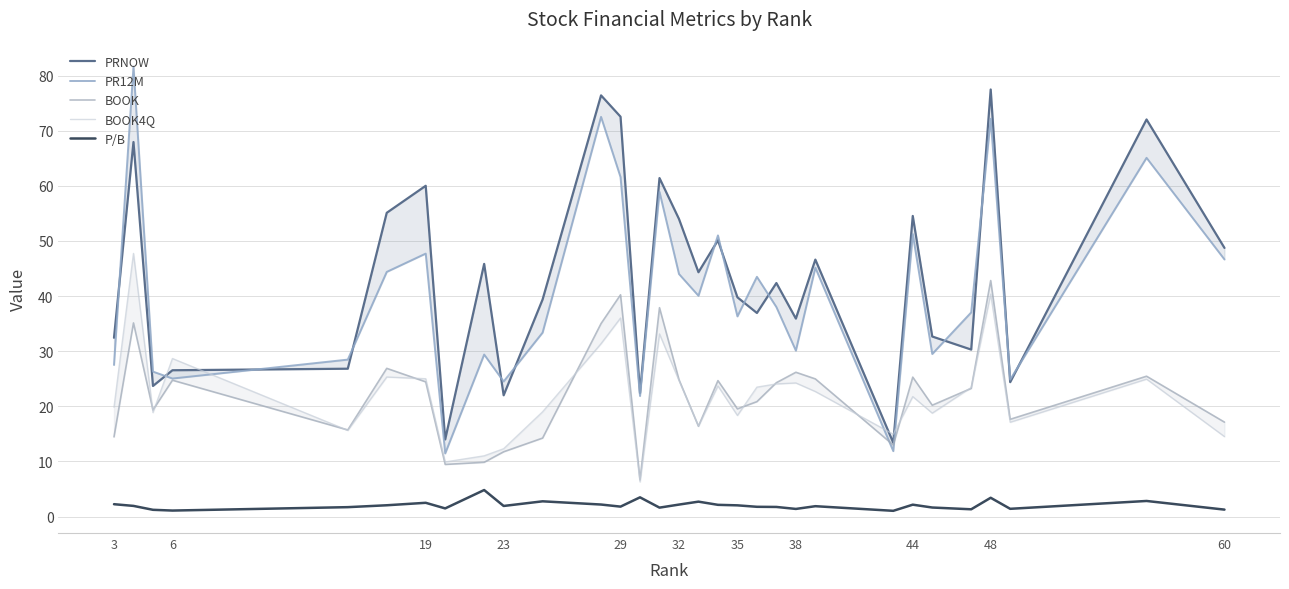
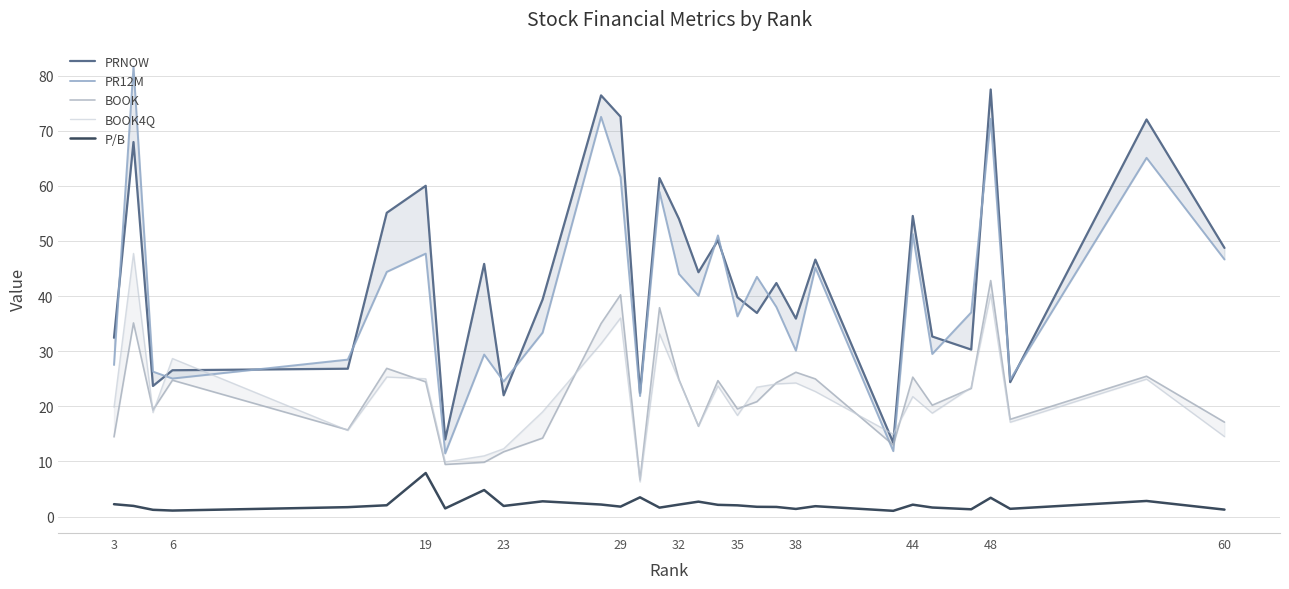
  {
    "P/B": {
      "3": 2,
      "6": 1,
-     "19": 2,
+     "19": 8,
      "23": 2,
      "29": 2,
      "32": 2,
      "35": 2,
      "38": 1,
      "44": 2,
      "48": 3,
      "60": 1
    }
  }
